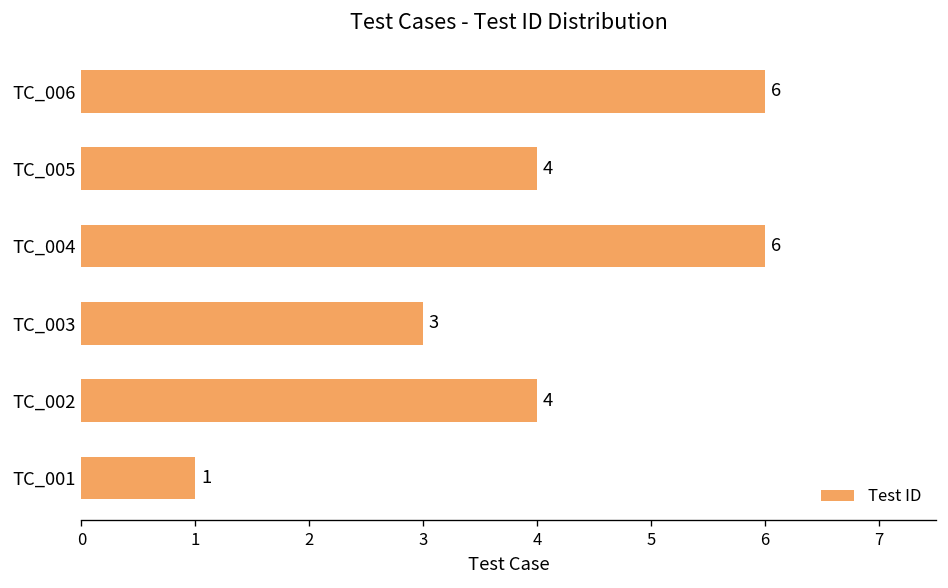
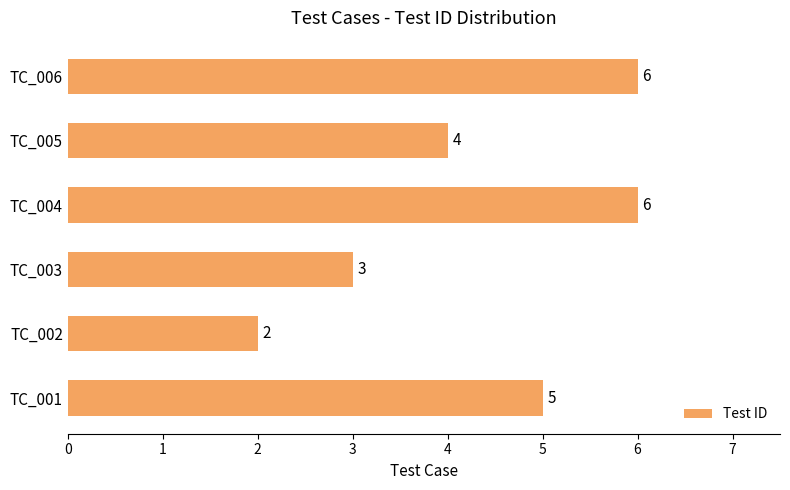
  {
    "TC_006": 6,
    "TC_005": 4,
    "TC_004": 6,
    "TC_003": 3,
-   "TC_002": 4,
-   "TC_001": 1
+   "TC_002": 2,
+   "TC_001": 5
  }
